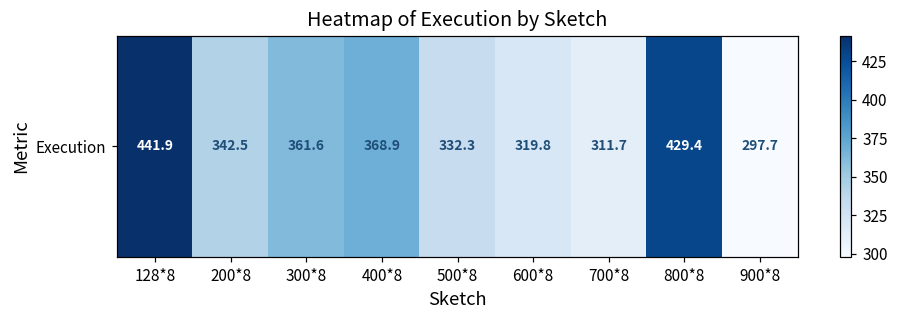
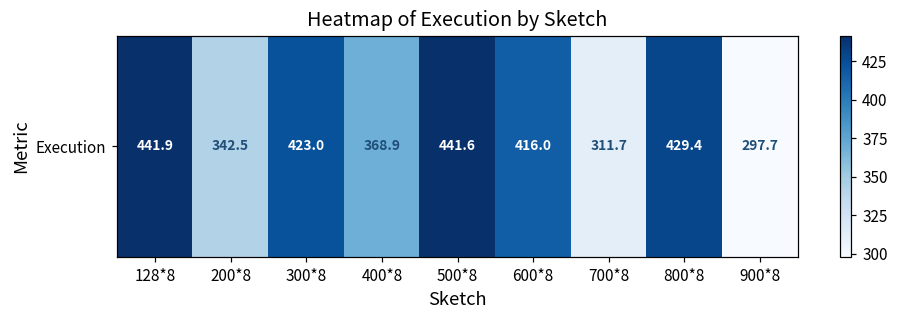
  {
    "Execution": {
      "128*8": 441.9,
      "200*8": 342.5,
-     "300*8": 361.6,
+     "300*8": 423.0,
      "400*8": 368.9,
-     "500*8": 332.3,
-     "600*8": 319.8,
+     "500*8": 441.6,
+     "600*8": 416.0,
      "700*8": 311.7,
      "800*8": 429.4,
      "900*8": 297.7
    }
  }
